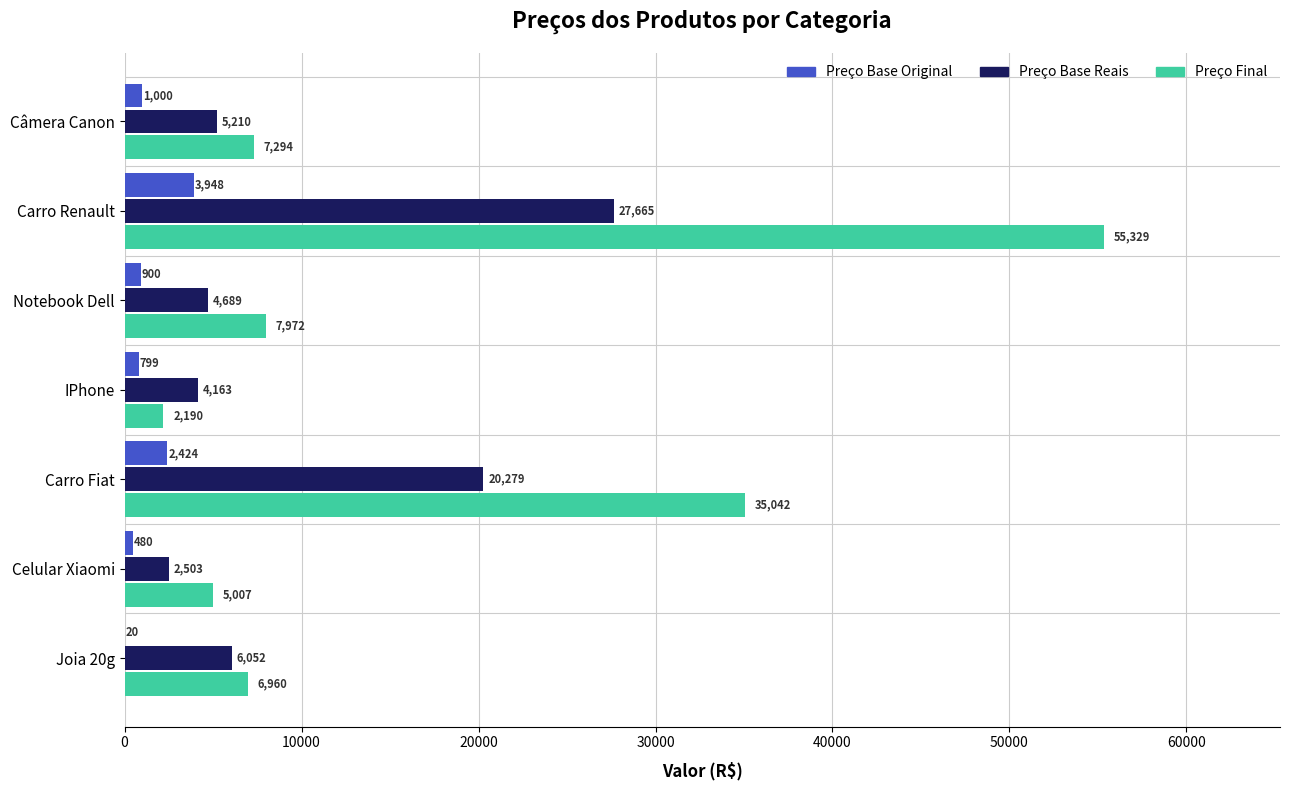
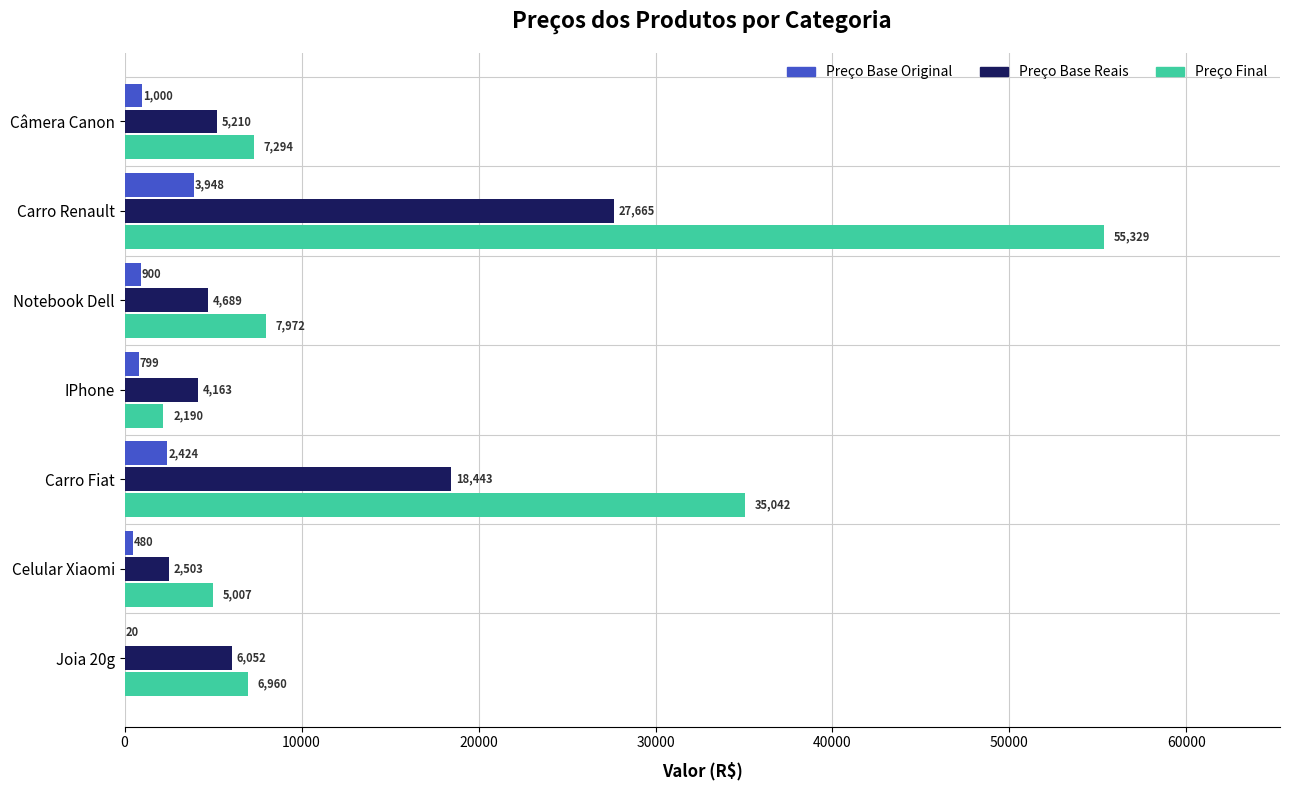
  {
    "Preço Base Original": {
      "Câmera Canon": "1,000",
      "Carro Renault": "3,948",
      "Notebook Dell": "900",
      "IPhone": "799",
      "Carro Fiat": "2,424",
      "Celular Xiaomi": "480",
      "Joia 20g": "20"
    },
    "Preço Base Reais": {
      "Câmera Canon": "5,210",
      "Carro Renault": "27,665",
      "Notebook Dell": "4,689",
      "IPhone": "4,163",
-     "Carro Fiat": "20,279",
+     "Carro Fiat": "18,443",
      "Celular Xiaomi": "2,503",
      "Joia 20g": "6,052"
    },
    "Preço Final": {
      "Câmera Canon": "7,294",
      "Carro Renault": "55,329",
      "Notebook Dell": "7,972",
      "IPhone": "2,190",
      "Carro Fiat": "35,042",
      "Celular Xiaomi": "5,007",
      "Joia 20g": "6,960"
    }
  }
